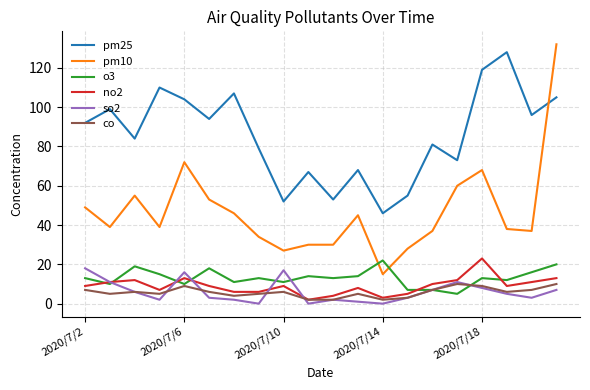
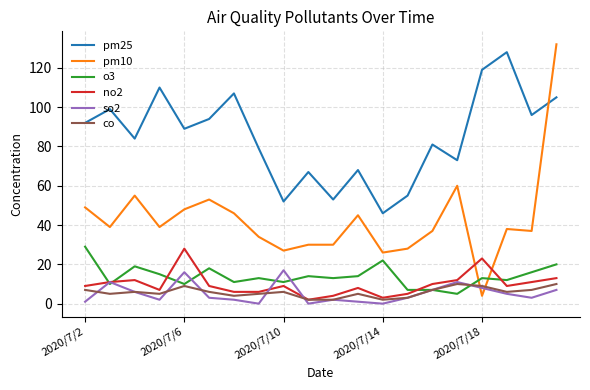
  {
    "pm25": {
      "2020/7/2": 92,
-     "2020/7/6": 104,
+     "2020/7/6": 89,
      "2020/7/10": 52,
      "2020/7/14": 46,
      "2020/7/18": 119
    },
    "pm10": {
      "2020/7/2": 49,
-     "2020/7/6": 72,
+     "2020/7/6": 48,
      "2020/7/10": 27,
-     "2020/7/14": 15,
-     "2020/7/18": 68
+     "2020/7/14": 26,
+     "2020/7/18": 4
    },
    "o3": {
-     "2020/7/2": 13,
+     "2020/7/2": 29,
      "2020/7/10": 11,
      "2020/7/14": 22,
      "2020/7/18": 13
    },
    "no2": {
      "2020/7/2": 9,
-     "2020/7/6": 13,
+     "2020/7/6": 28,
      "2020/7/10": 9,
      "2020/7/18": 23
    },
    "so2": {
-     "2020/7/2": 18,
+     "2020/7/2": 1,
      "2020/7/6": 16,
      "2020/7/10": 17,
      "2020/7/14": 0
    },
    "co": {
      "2020/7/2": 7,
      "2020/7/10": 6
    }
  }
